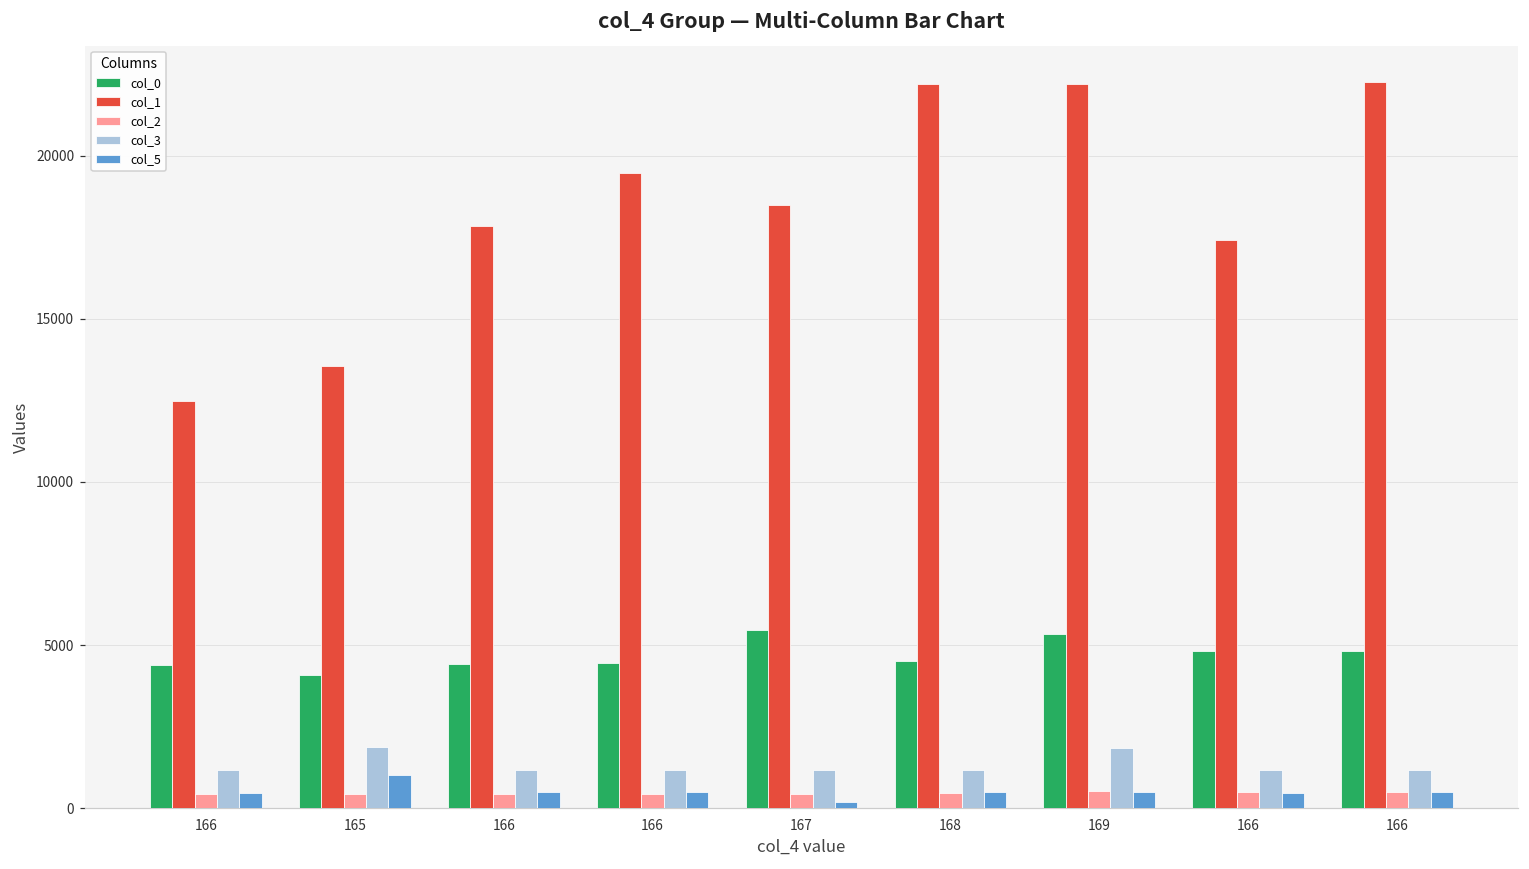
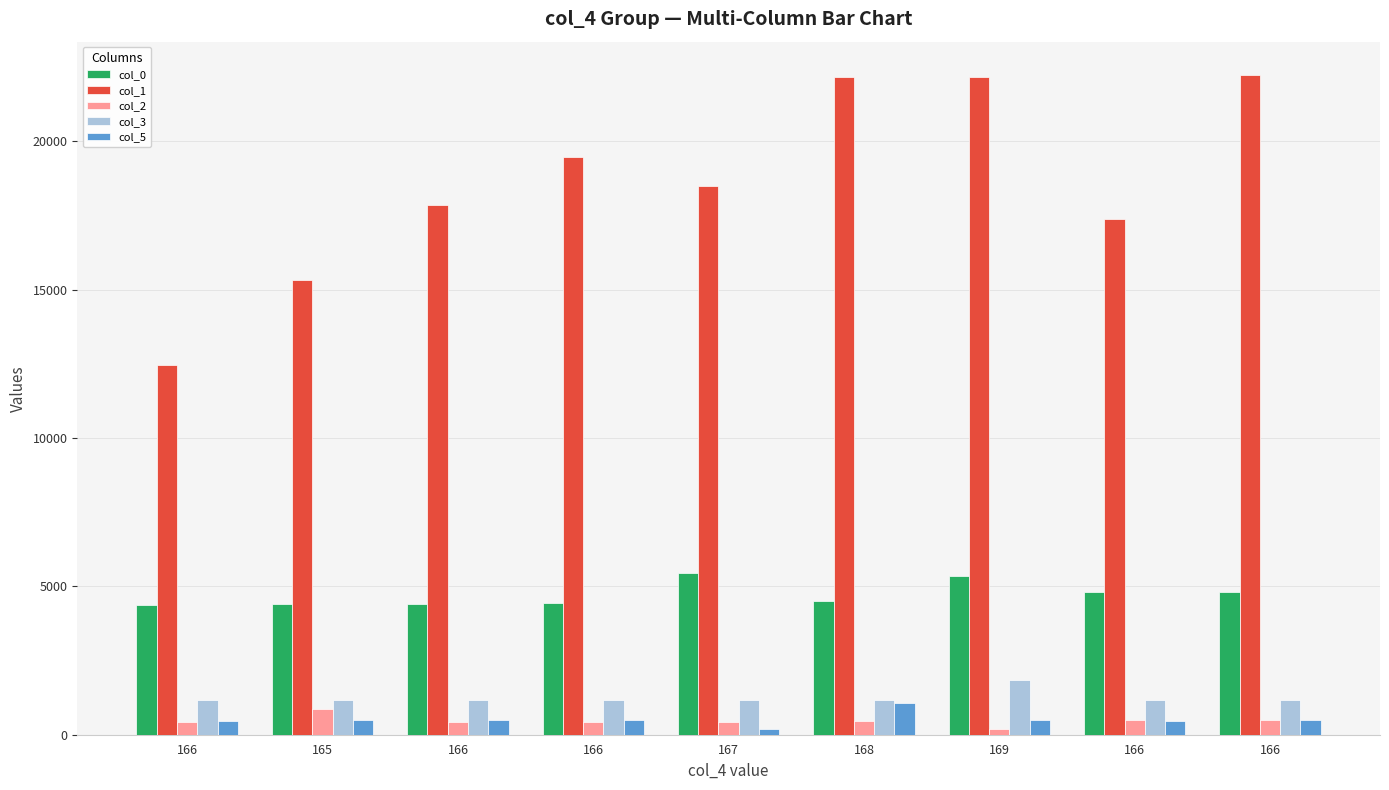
  {
    "col_0": {
-     "165": 4100,
+     "165": 4400,
      "167": 5500,
      "168": 4500,
      "169": 5300
    },
    "col_1": {
-     "165": 13500,
+     "165": 15300,
      "167": 18500,
      "168": 22200,
      "169": 22200
    },
    "col_2": {
-     "165": 400,
+     "165": 900,
      "167": 400,
      "168": 500,
-     "169": 500
+     "169": 200
    },
    "col_3": {
-     "165": 1900,
+     "165": 1200,
      "167": 1200,
      "168": 1200,
      "169": 1900
    },
    "col_5": {
-     "165": 1000,
+     "165": 500,
      "167": 200,
-     "168": 500,
+     "168": 1100,
      "169": 500
    }
  }
